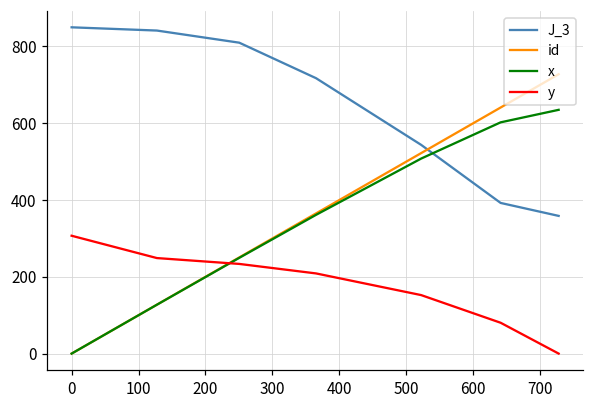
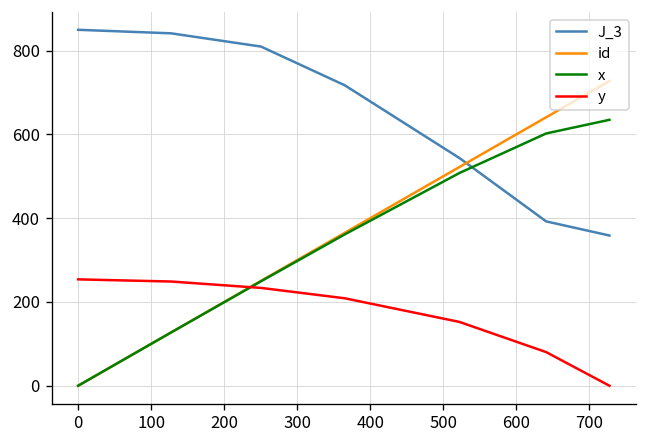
  {
    "J_3": {
      "0": 850
    },
    "y": {
-     "0": 310
+     "0": 250
    }
  }
